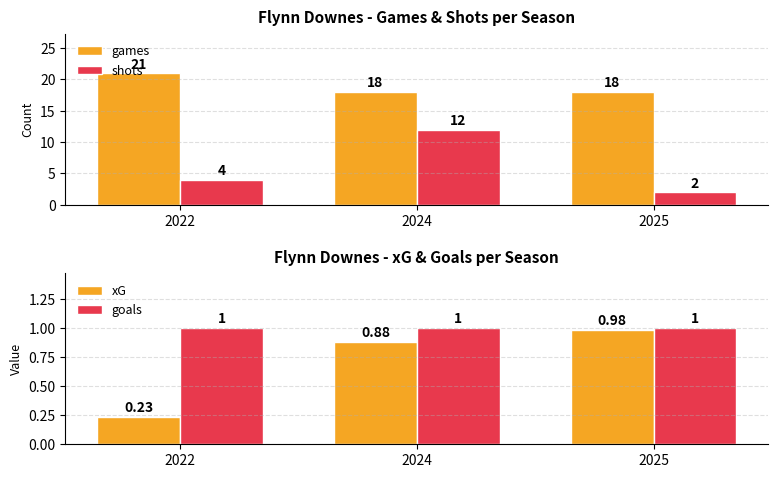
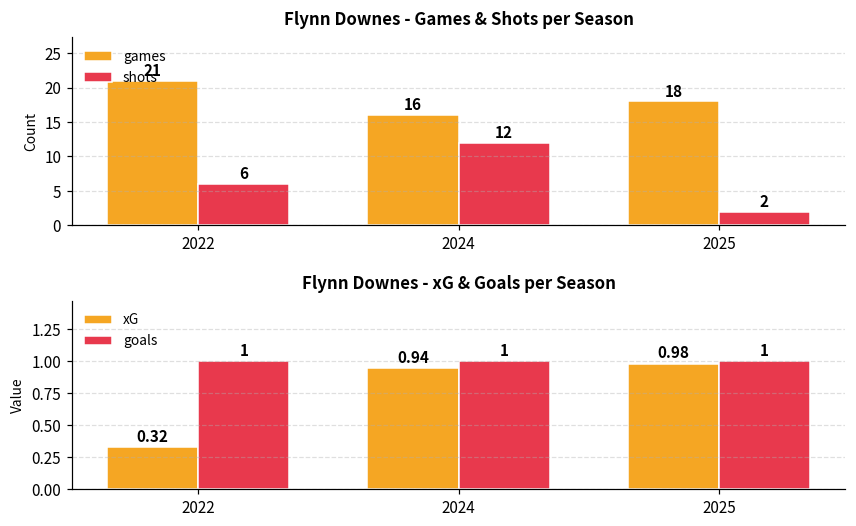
  {
    "Flynn Downes - Games & Shots per Season": {
      "games": {
        "2022": 21,
-       "2024": 18,
+       "2024": 16,
        "2025": 18
      },
      "shots": {
-       "2022": 4,
+       "2022": 6,
        "2024": 12,
        "2025": 2
      }
    },
    "Flynn Downes - xG & Goals per Season": {
      "xG": {
-       "2022": 0.23,
-       "2024": 0.88,
+       "2022": 0.32,
+       "2024": 0.94,
        "2025": 0.98
      },
      "goals": {
        "2022": 1,
        "2024": 1,
        "2025": 1
      }
    }
  }
